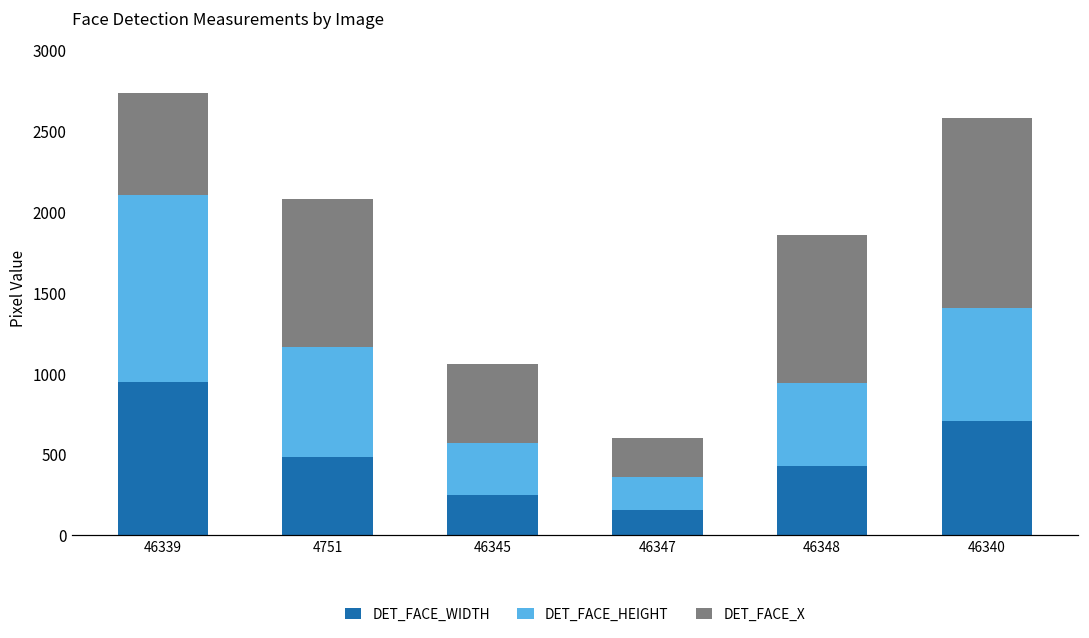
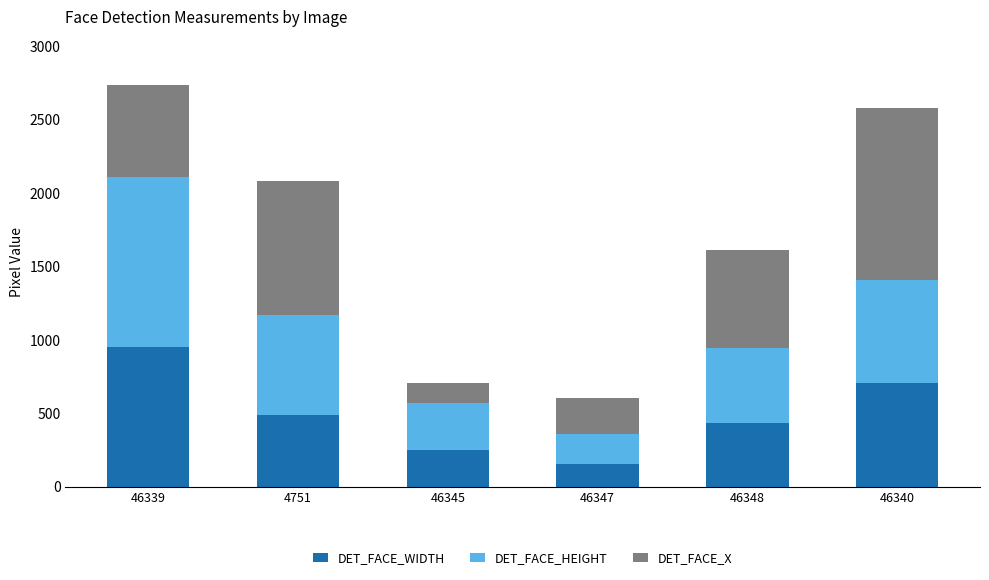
  {
    "DET_FACE_WIDTH": {
      "46339": 950,
      "4751": 490,
      "46345": 250,
      "46347": 160,
      "46348": 430,
      "46340": 710
    },
    "DET_FACE_HEIGHT": {
      "46339": 1160,
      "4751": 680,
      "46345": 320,
      "46347": 200,
      "46348": 510,
      "46340": 700
    },
    "DET_FACE_X": {
      "46339": 630,
      "4751": 920,
-     "46345": 490,
+     "46345": 140,
      "46347": 240,
-     "46348": 920,
+     "46348": 670,
      "46340": 1180
    }
  }
